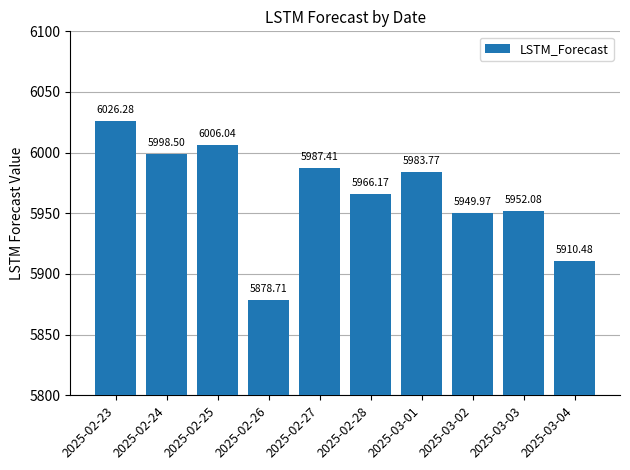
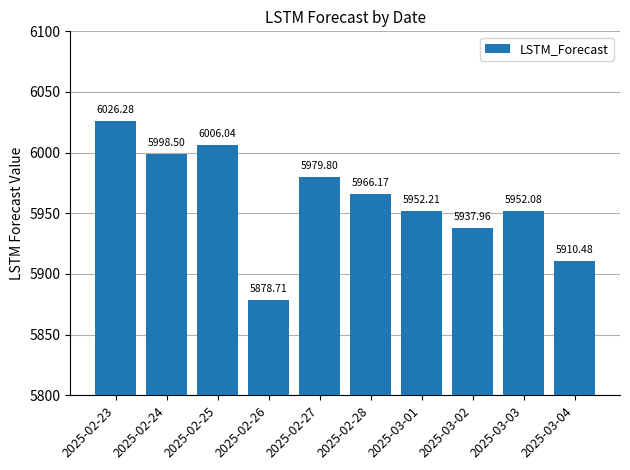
  {
    "2025-02-23": 6026.28,
    "2025-02-24": 5998.50,
    "2025-02-25": 6006.04,
    "2025-02-26": 5878.71,
-   "2025-02-27": 5987.41,
+   "2025-02-27": 5979.80,
    "2025-02-28": 5966.17,
-   "2025-03-01": 5983.77,
-   "2025-03-02": 5949.97,
+   "2025-03-01": 5952.21,
+   "2025-03-02": 5937.96,
    "2025-03-03": 5952.08,
    "2025-03-04": 5910.48
  }
